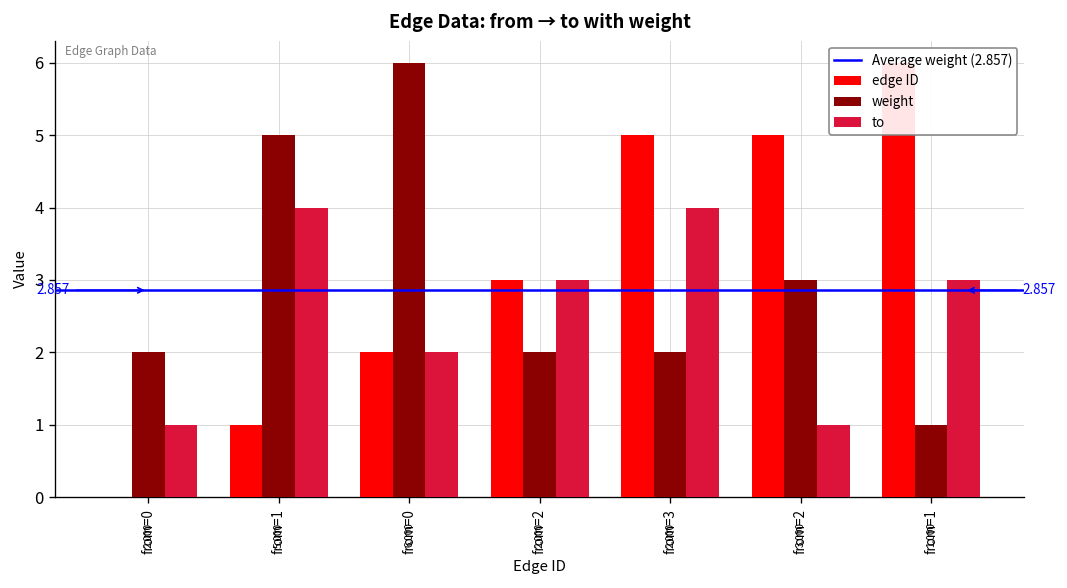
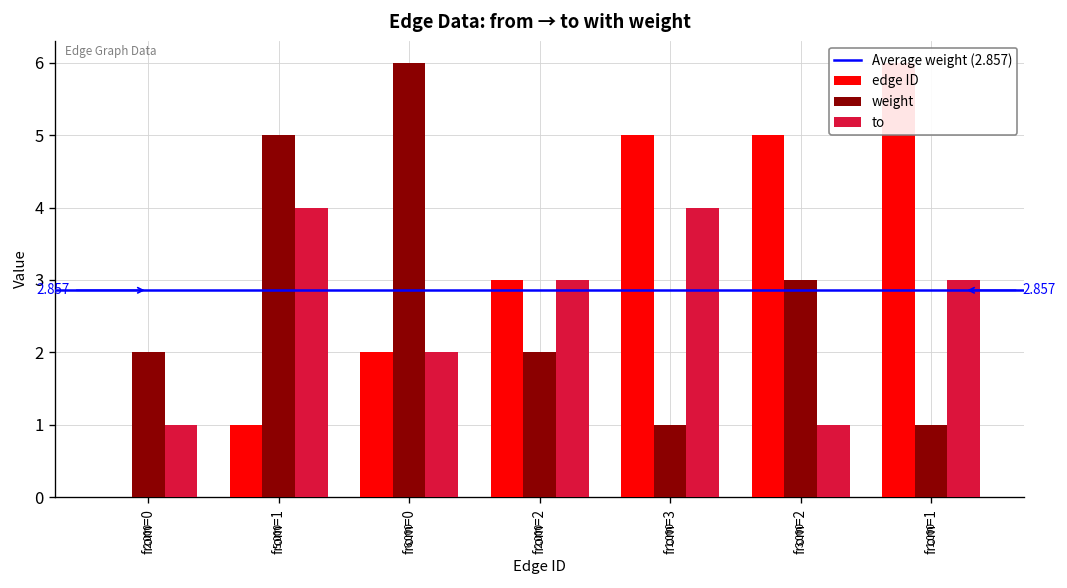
  {
    "edge ID": {
      "from=3": 5.0
    },
    "weight": {
-     "from=3": 2.000
+     "from=3": 1.000
    },
    "to": {
      "from=3": 4.0
    }
  }
